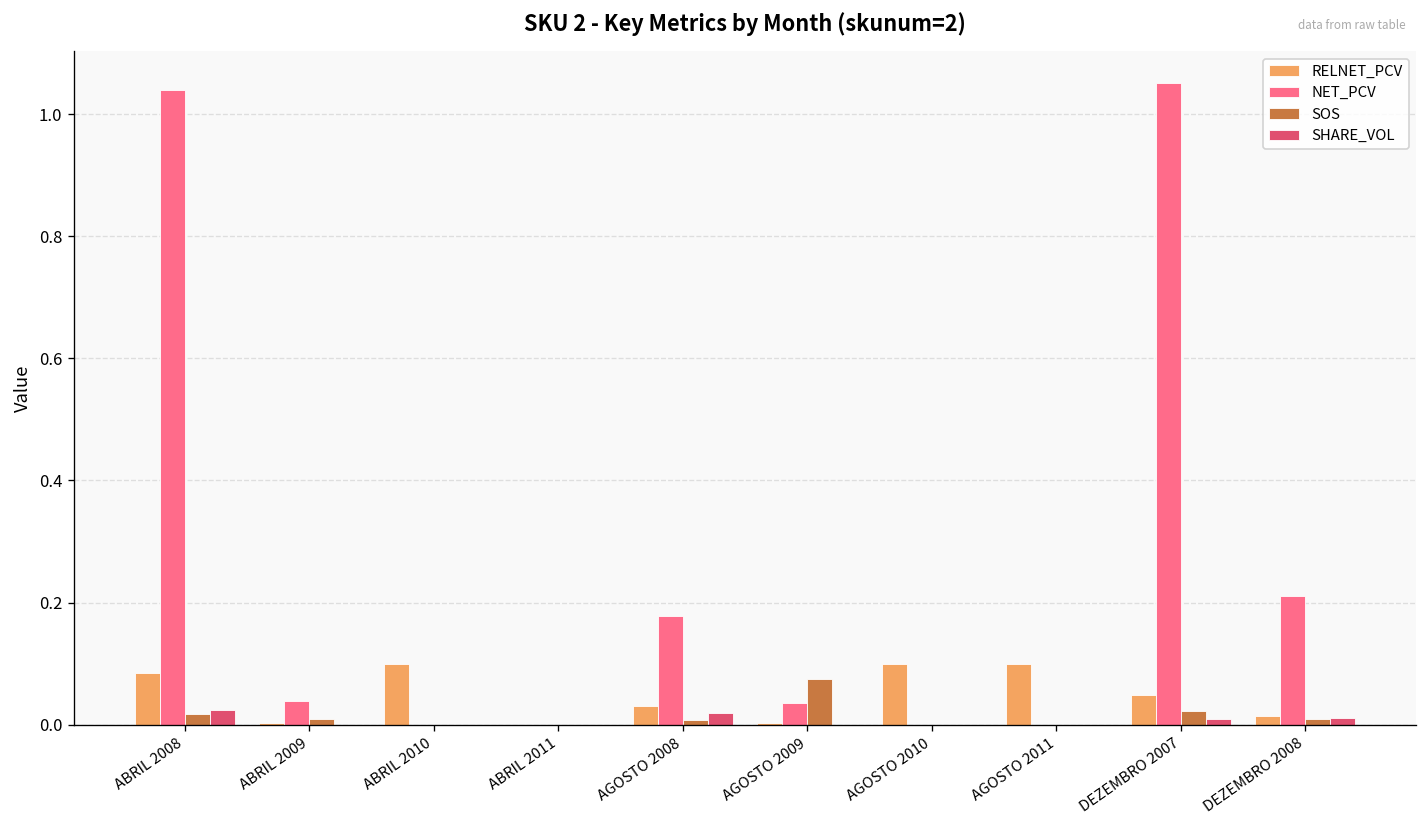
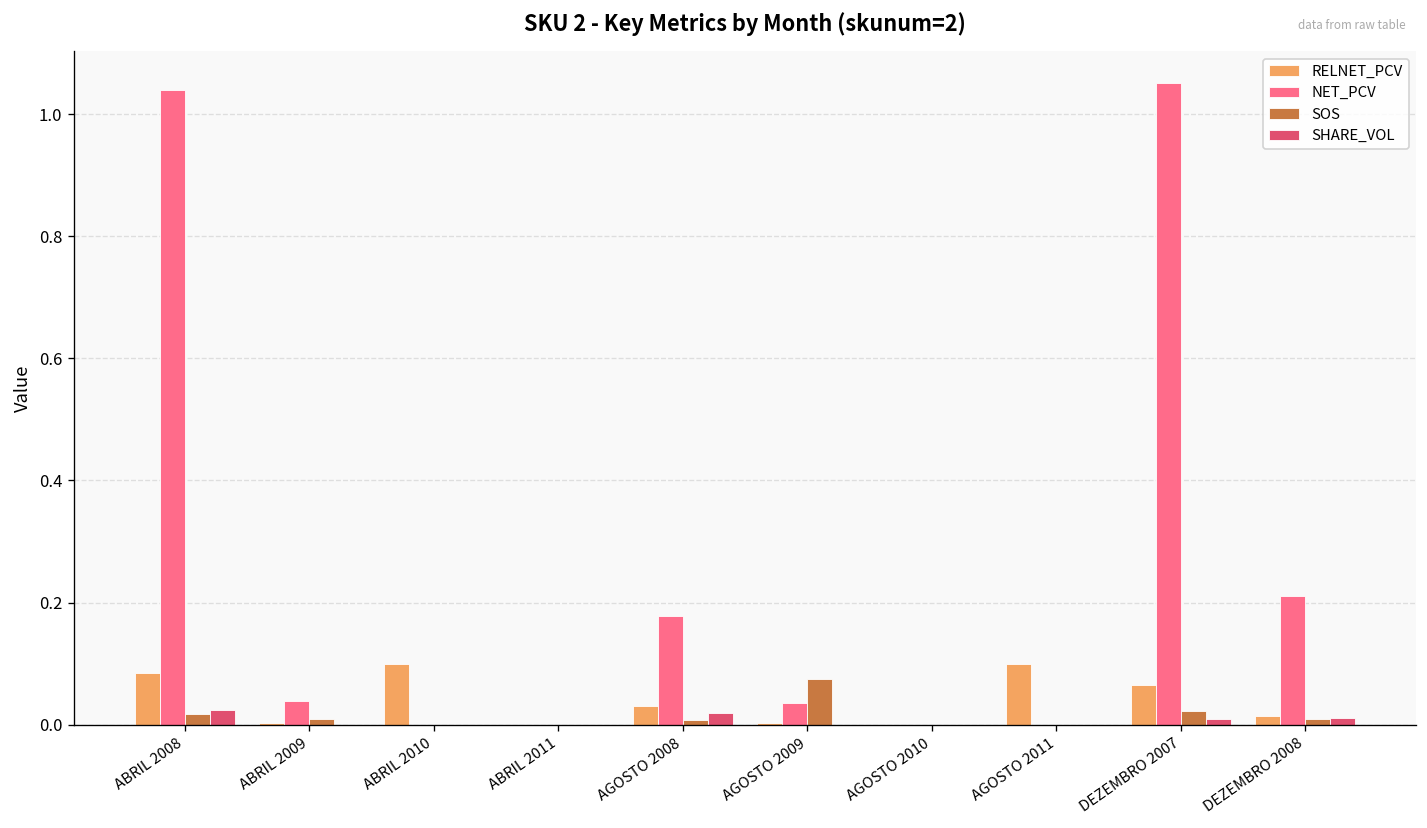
  {
    "RELNET_PCV": {
      "ABRIL 2008": 0.08,
      "ABRIL 2010": 0.10,
      "ABRIL 2011": 0.00,
      "AGOSTO 2008": 0.03,
-     "AGOSTO 2010": 0.1,
+     "AGOSTO 2010": 0.0,
      "AGOSTO 2011": 0.10,
-     "DEZEMBRO 2007": 0.05,
+     "DEZEMBRO 2007": 0.07,
      "DEZEMBRO 2008": 0.01
    },
    "SOS": {
      "ABRIL 2008": 0.02,
      "ABRIL 2009": 0.01,
      "ABRIL 2010": 0.00,
      "ABRIL 2011": 0.00,
      "AGOSTO 2008": 0.01,
      "AGOSTO 2009": 0.07,
      "AGOSTO 2010": 0.00,
      "AGOSTO 2011": 0.00,
      "DEZEMBRO 2007": 0.02,
      "DEZEMBRO 2008": 0.01
    }
  }
